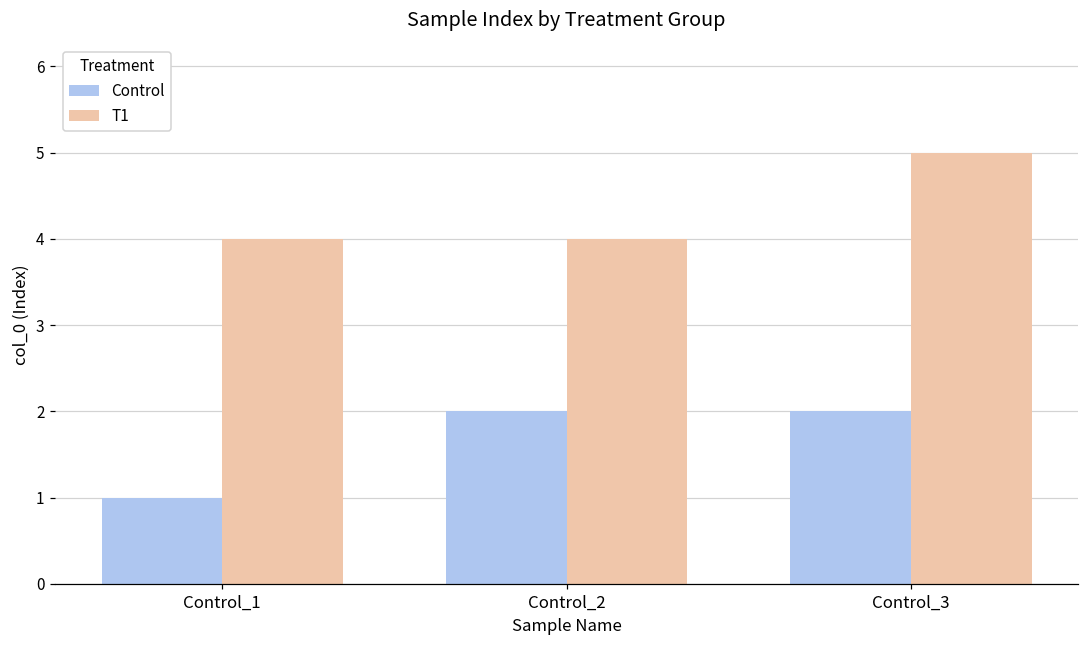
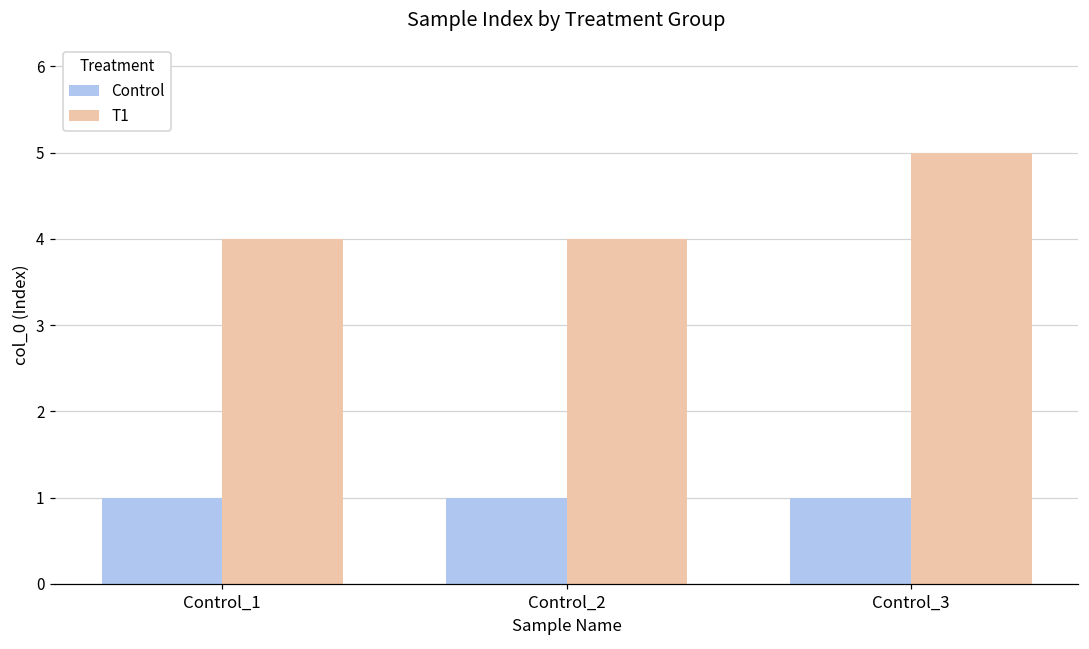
  {
    "Control": {
      "Control_1": 1,
-     "Control_2": 2,
-     "Control_3": 2
+     "Control_2": 1,
+     "Control_3": 1
    },
    "T1": {
      "Control_1": 4,
      "Control_2": 4,
      "Control_3": 5
    }
  }
